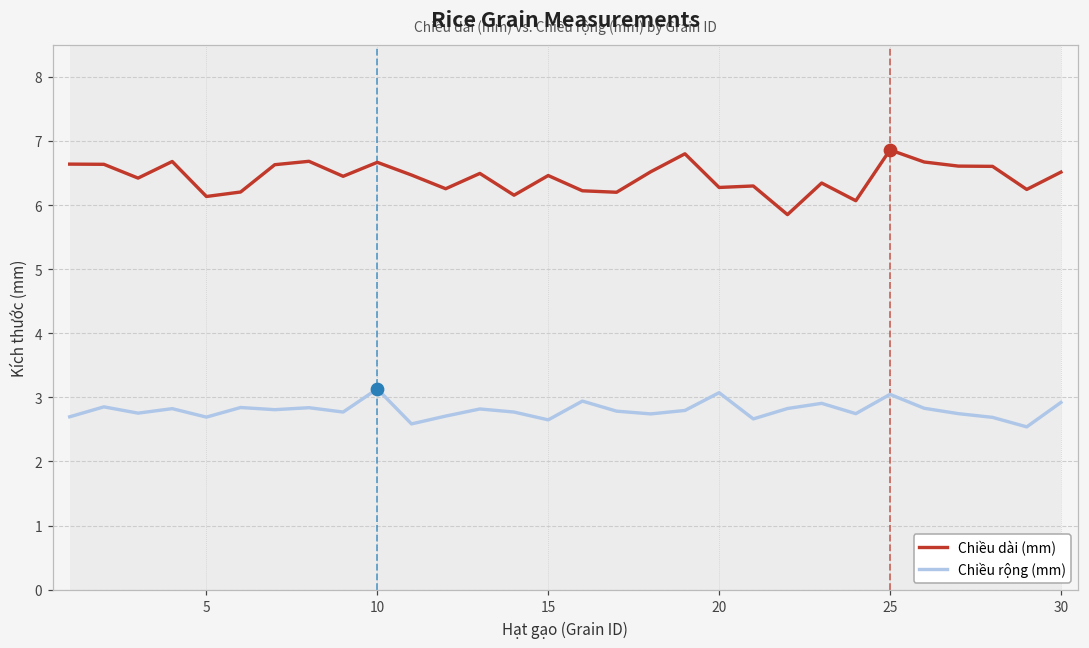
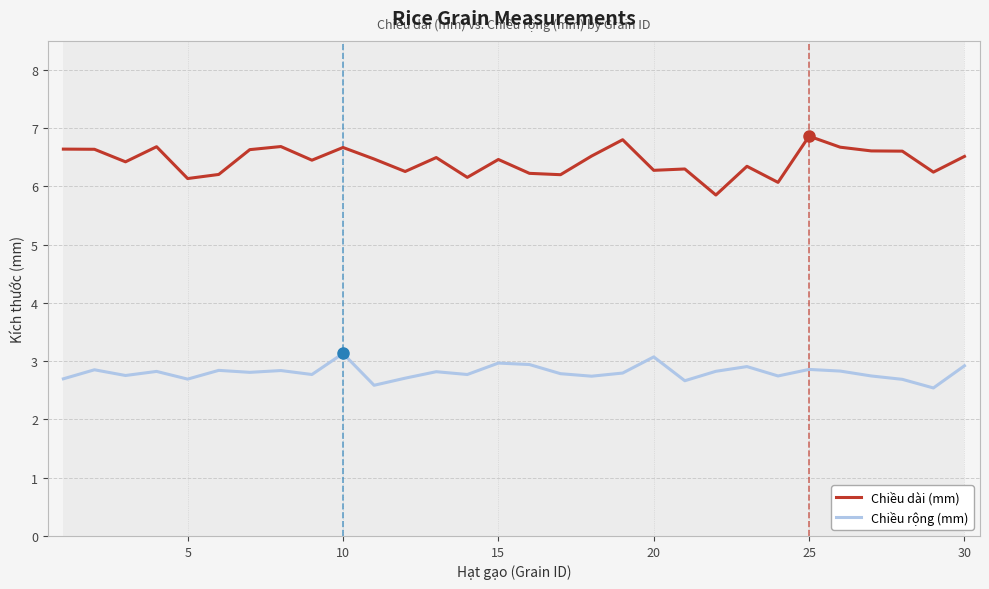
  {
    "Chiều rộng (mm)": {
      "5": 2.7,
-     "15": 2.6,
+     "15": 3.0,
      "20": 3.1,
-     "25": 3.0,
+     "25": 2.9,
      "30": 2.9
    }
  }
